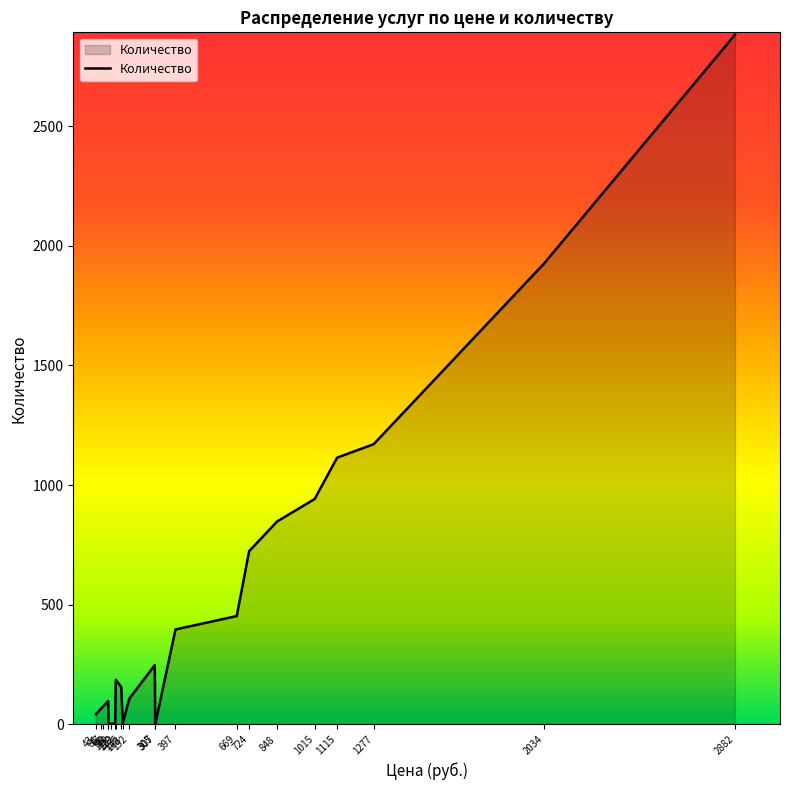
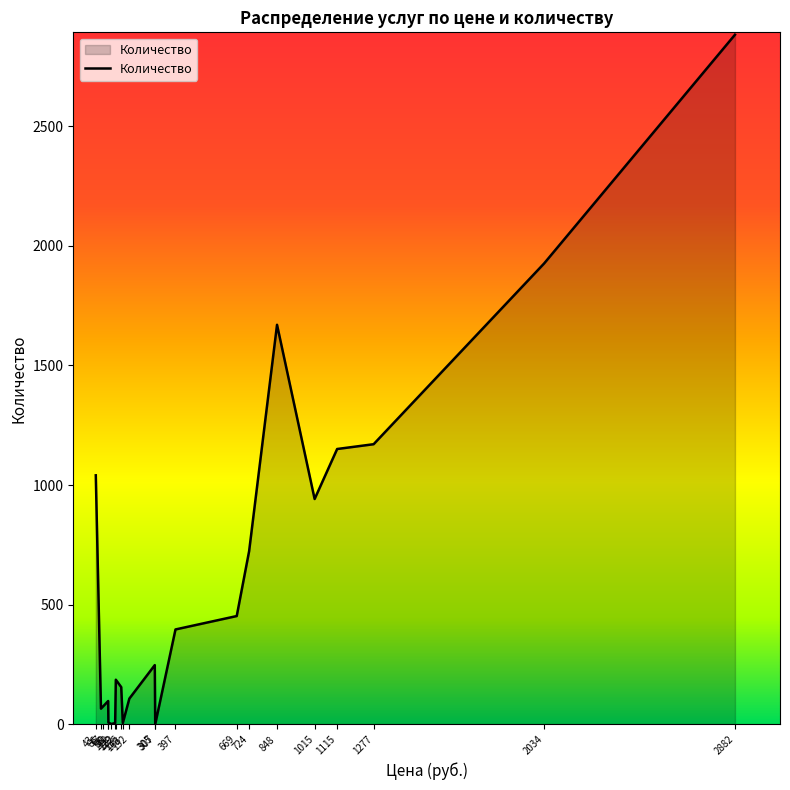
  {
-   "43": 40,
+   "43": 1040,
    "66": 70,
    "77": 80,
    "98": 100,
    "99": 10,
    "112": 0,
    "129": 10,
    "132": 190,
    "156": 160,
    "163": 10,
    "192": 110,
    "305": 250,
    "307": 0,
    "397": 400,
    "669": 450,
    "724": 720,
-   "848": 850,
+   "848": 1670,
    "1015": 940,
-   "1115": 1120,
+   "1115": 1150,
    "1277": 1170,
    "2034": 1930,
    "2882": 2880
  }
